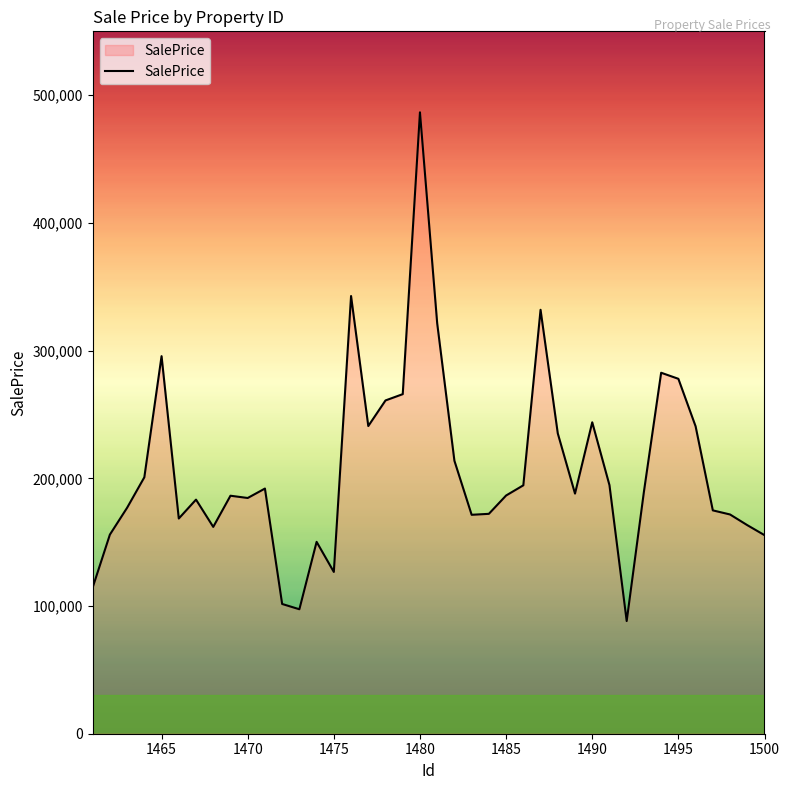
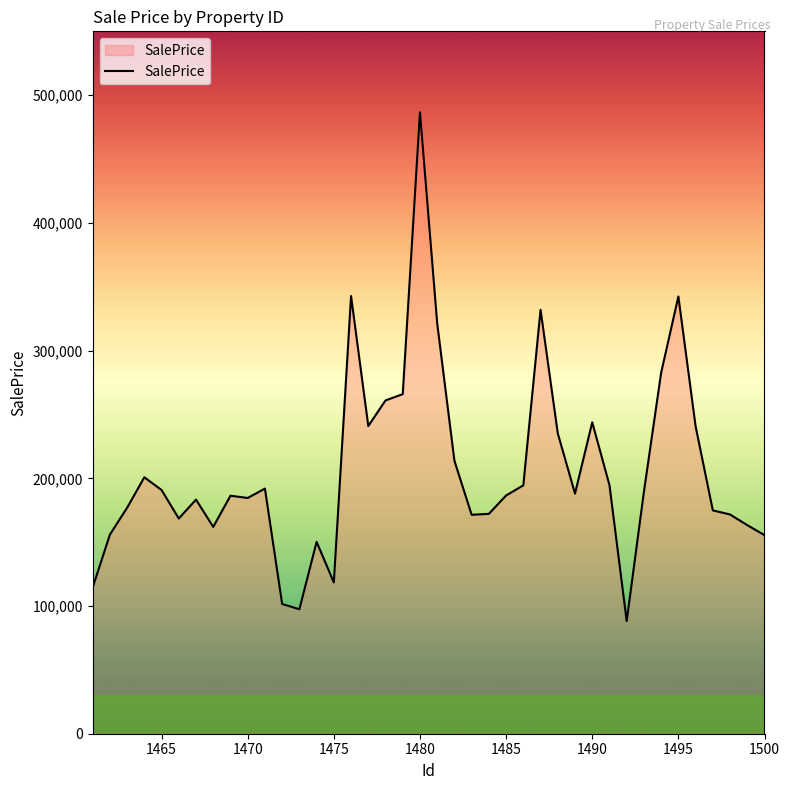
  {
-   "1465": "296,000",
+   "1465": "191,000",
    "1470": "185,000",
-   "1475": "127,000",
+   "1475": "118,000",
    "1480": "487,000",
    "1485": "187,000",
    "1490": "244,000",
-   "1495": "278,000",
+   "1495": "342,000",
    "1500": "155,000"
  }
